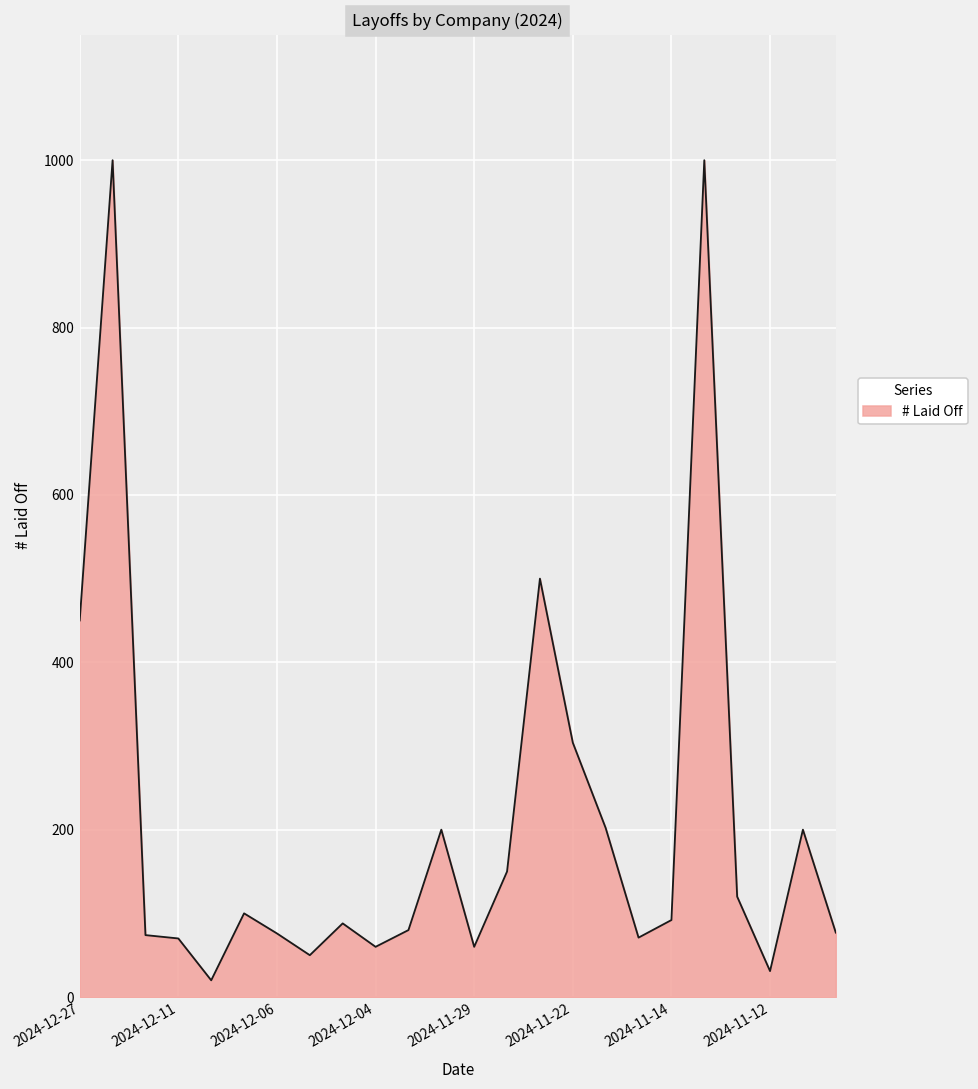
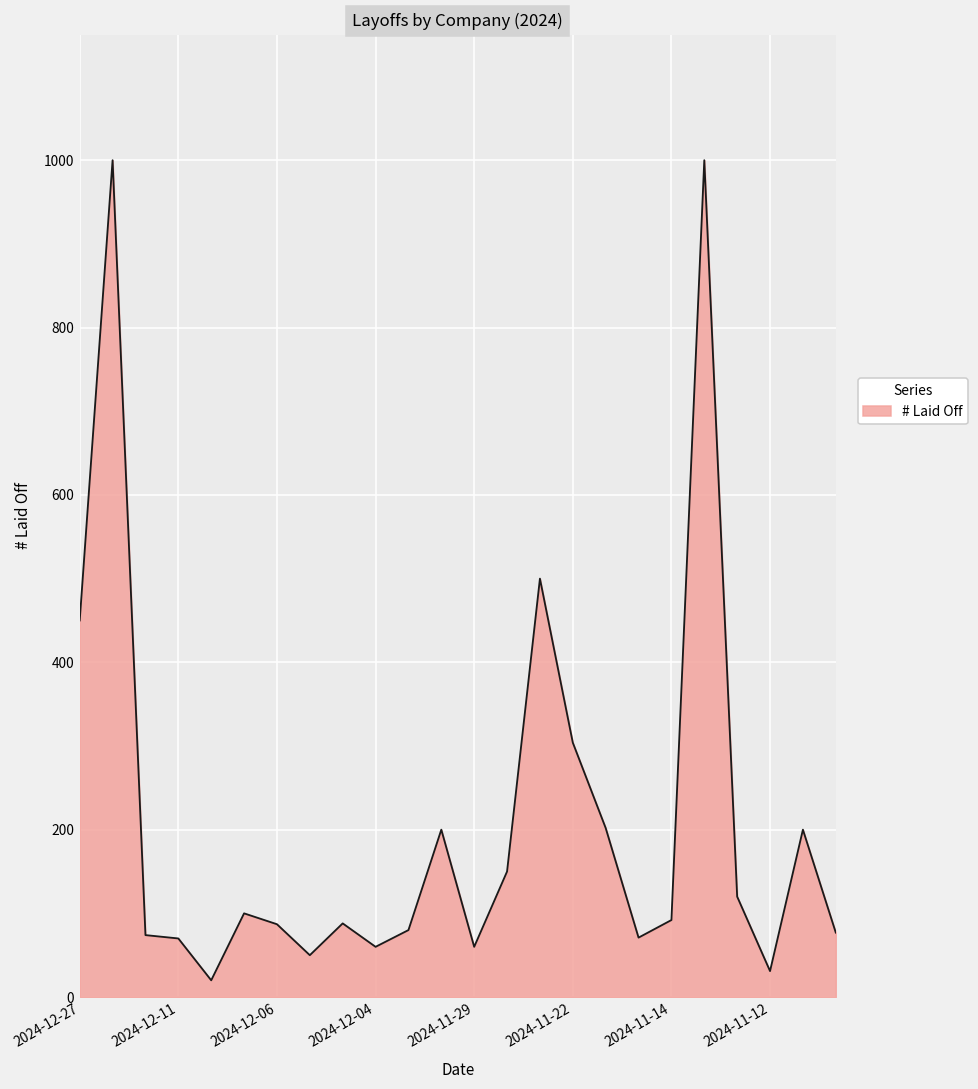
  {
    "2024-12-27": 450,
-   "2024-12-06": 80,
+   "2024-12-06": 90,
    "2024-11-29": 60,
    "2024-11-14": 90
  }
